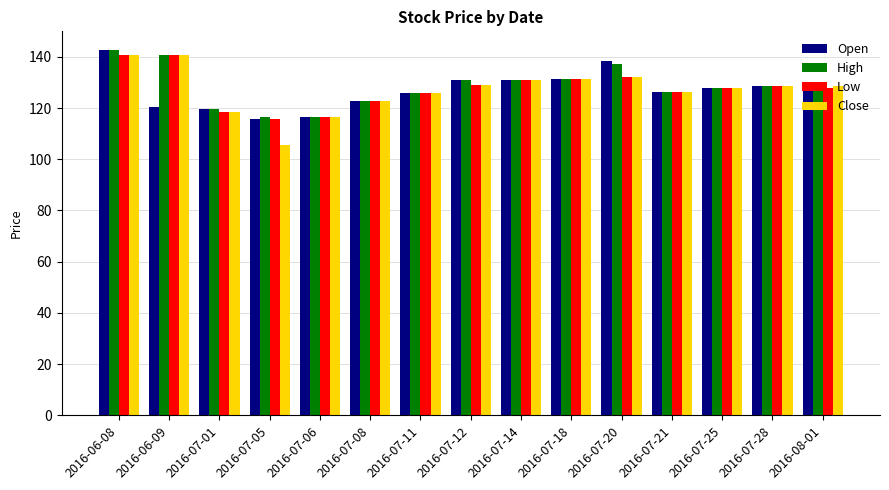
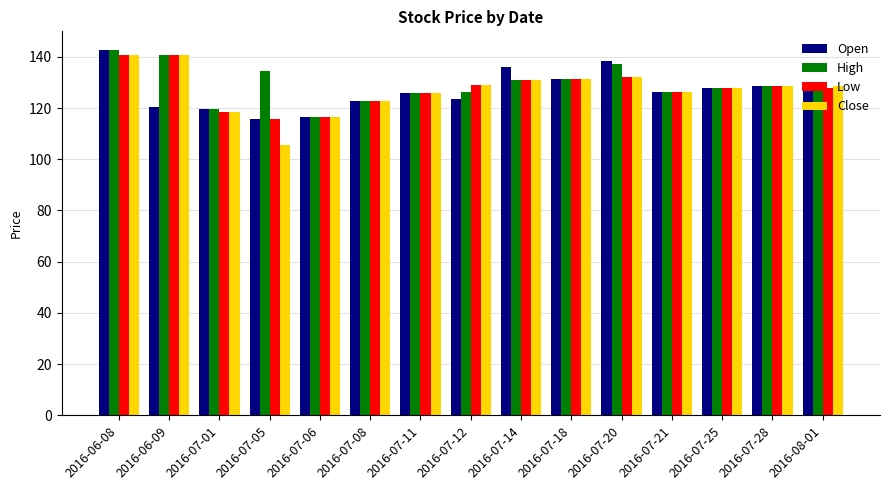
  {
    "Open": {
      "2016-06-08": 143,
      "2016-06-09": 121,
      "2016-07-01": 120,
      "2016-07-05": 116,
      "2016-07-06": 117,
      "2016-07-08": 123,
      "2016-07-11": 126,
-     "2016-07-12": 131,
-     "2016-07-14": 131,
+     "2016-07-12": 123,
+     "2016-07-14": 136,
      "2016-07-18": 131,
      "2016-07-20": 139,
      "2016-07-21": 126,
      "2016-07-25": 128,
      "2016-07-28": 129,
      "2016-08-01": 128
    },
    "High": {
      "2016-06-08": 143,
      "2016-06-09": 141,
      "2016-07-01": 120,
-     "2016-07-05": 117,
+     "2016-07-05": 135,
      "2016-07-06": 117,
      "2016-07-08": 123,
      "2016-07-11": 126,
-     "2016-07-12": 131,
+     "2016-07-12": 126,
      "2016-07-14": 131,
      "2016-07-18": 131,
      "2016-07-20": 137,
      "2016-07-21": 126,
      "2016-07-25": 128,
      "2016-07-28": 129,
      "2016-08-01": 128
    },
    "Low": {
      "2016-06-08": 141,
      "2016-06-09": 141,
      "2016-07-01": 118,
      "2016-07-05": 116,
      "2016-07-06": 117,
      "2016-07-08": 123,
      "2016-07-11": 126,
      "2016-07-12": 129,
      "2016-07-14": 131,
      "2016-07-18": 131,
      "2016-07-20": 132,
      "2016-07-21": 126,
      "2016-07-25": 128,
      "2016-07-28": 129,
      "2016-08-01": 128
    },
    "Close": {
      "2016-06-08": 141,
      "2016-06-09": 141,
      "2016-07-01": 118,
      "2016-07-05": 106,
      "2016-07-06": 117,
      "2016-07-08": 123,
      "2016-07-11": 126,
      "2016-07-12": 129,
      "2016-07-14": 131,
      "2016-07-18": 131,
      "2016-07-20": 132,
      "2016-07-21": 126,
      "2016-07-25": 128,
      "2016-07-28": 129,
      "2016-08-01": 128
    }
  }
